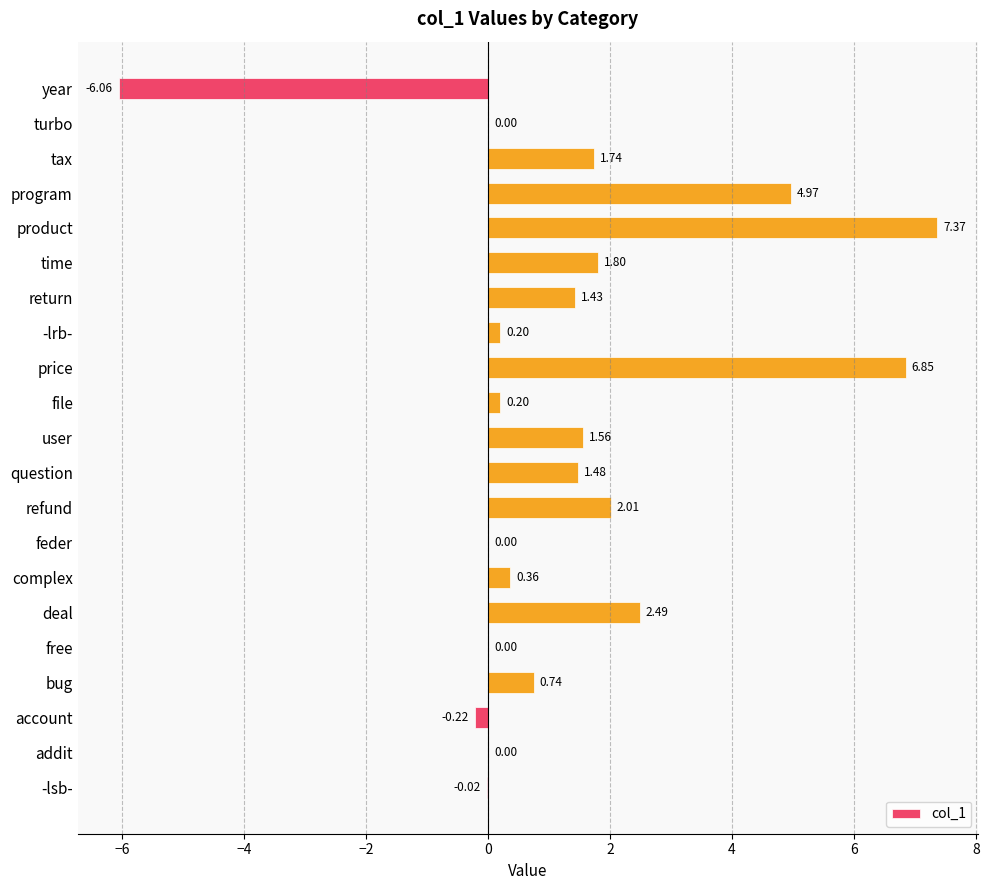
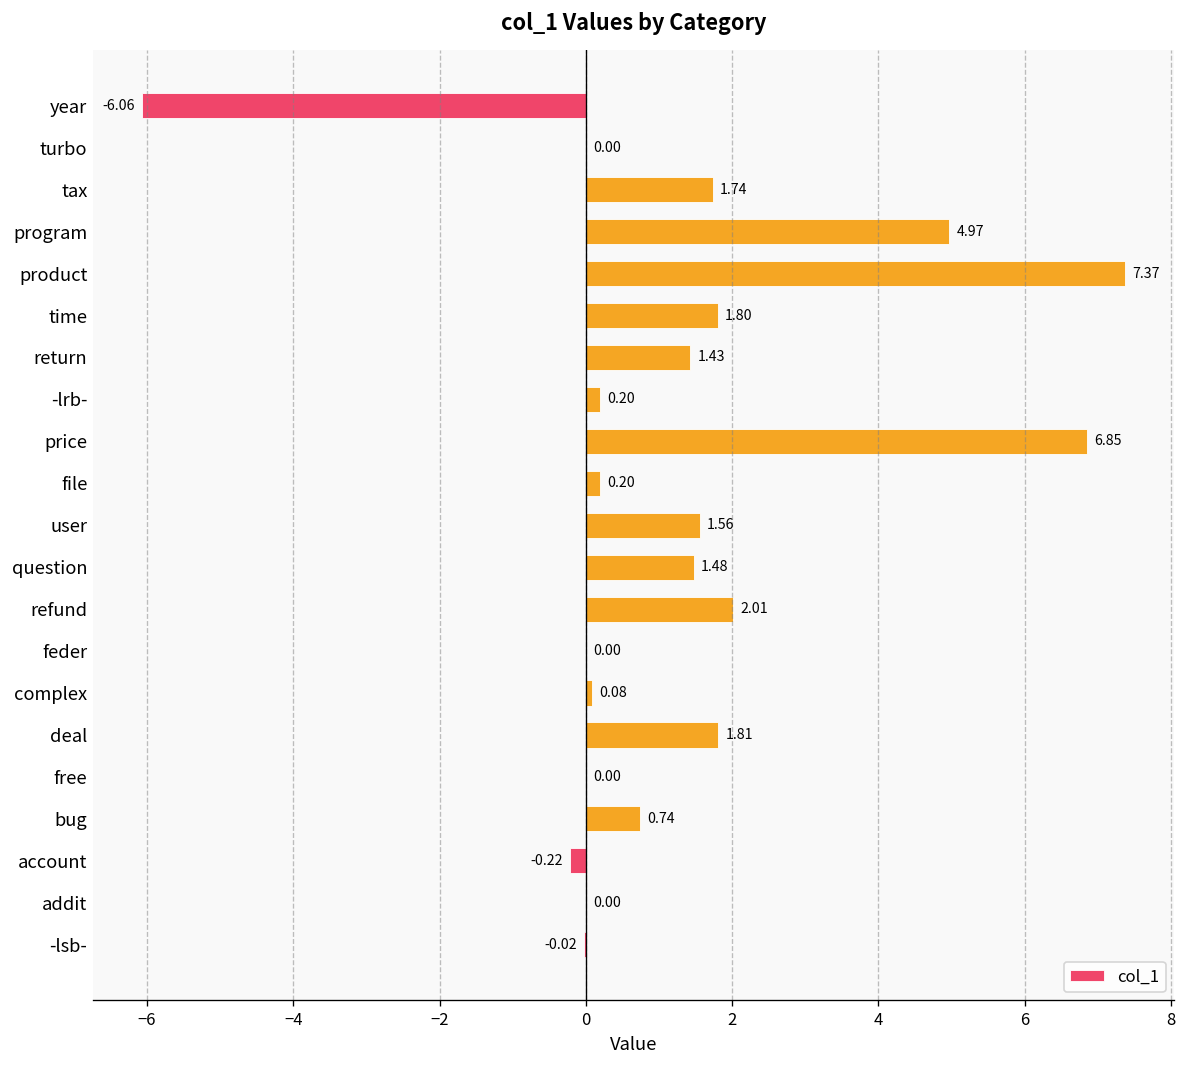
  {
    "year": -6.06,
    "turbo": 0.00,
    "tax": 1.74,
    "program": 4.97,
    "product": 7.37,
    "time": 1.80,
    "return": 1.43,
    "-lrb-": 0.20,
    "price": 6.85,
    "file": 0.20,
    "user": 1.56,
    "question": 1.48,
    "refund": 2.01,
    "feder": 0.00,
-   "complex": 0.36,
-   "deal": 2.49,
+   "complex": 0.08,
+   "deal": 1.81,
    "free": 0.00,
    "bug": 0.74,
    "account": -0.22,
    "addit": 0.00,
    "-lsb-": -0.02
  }
